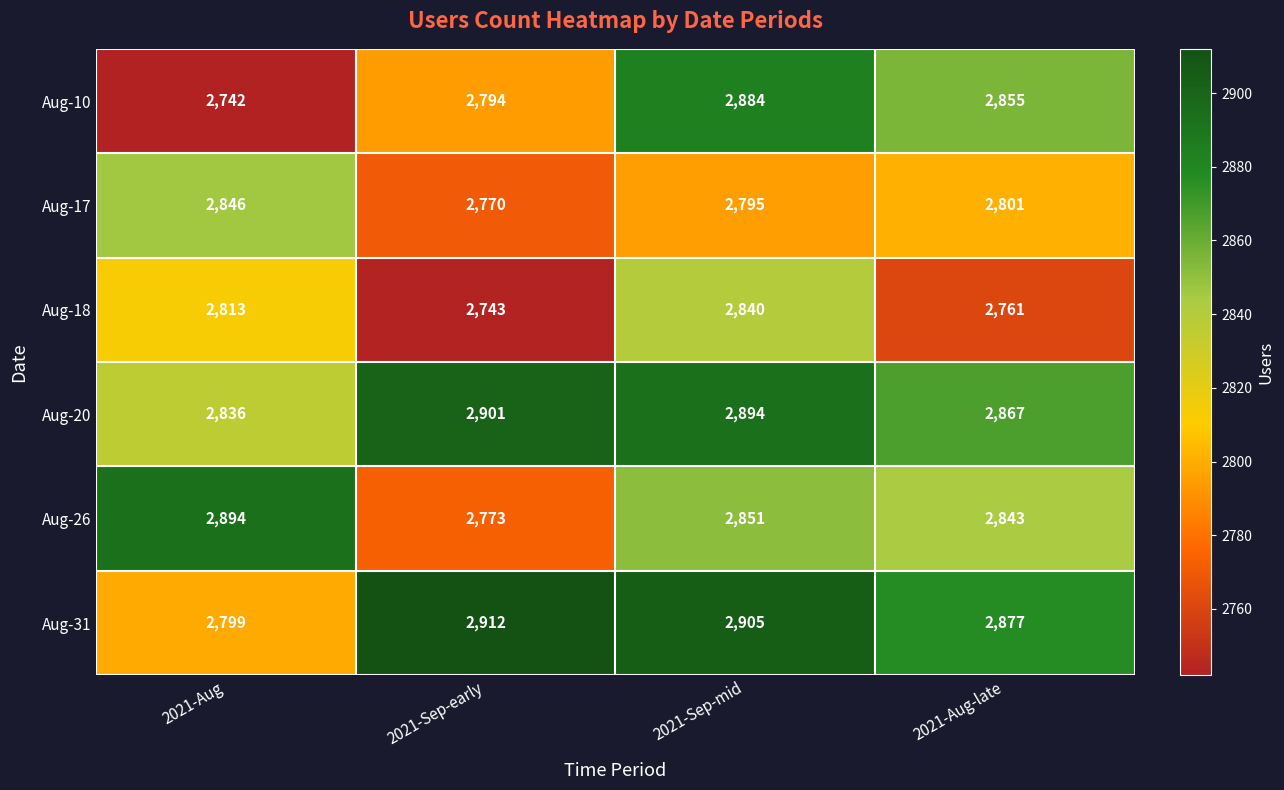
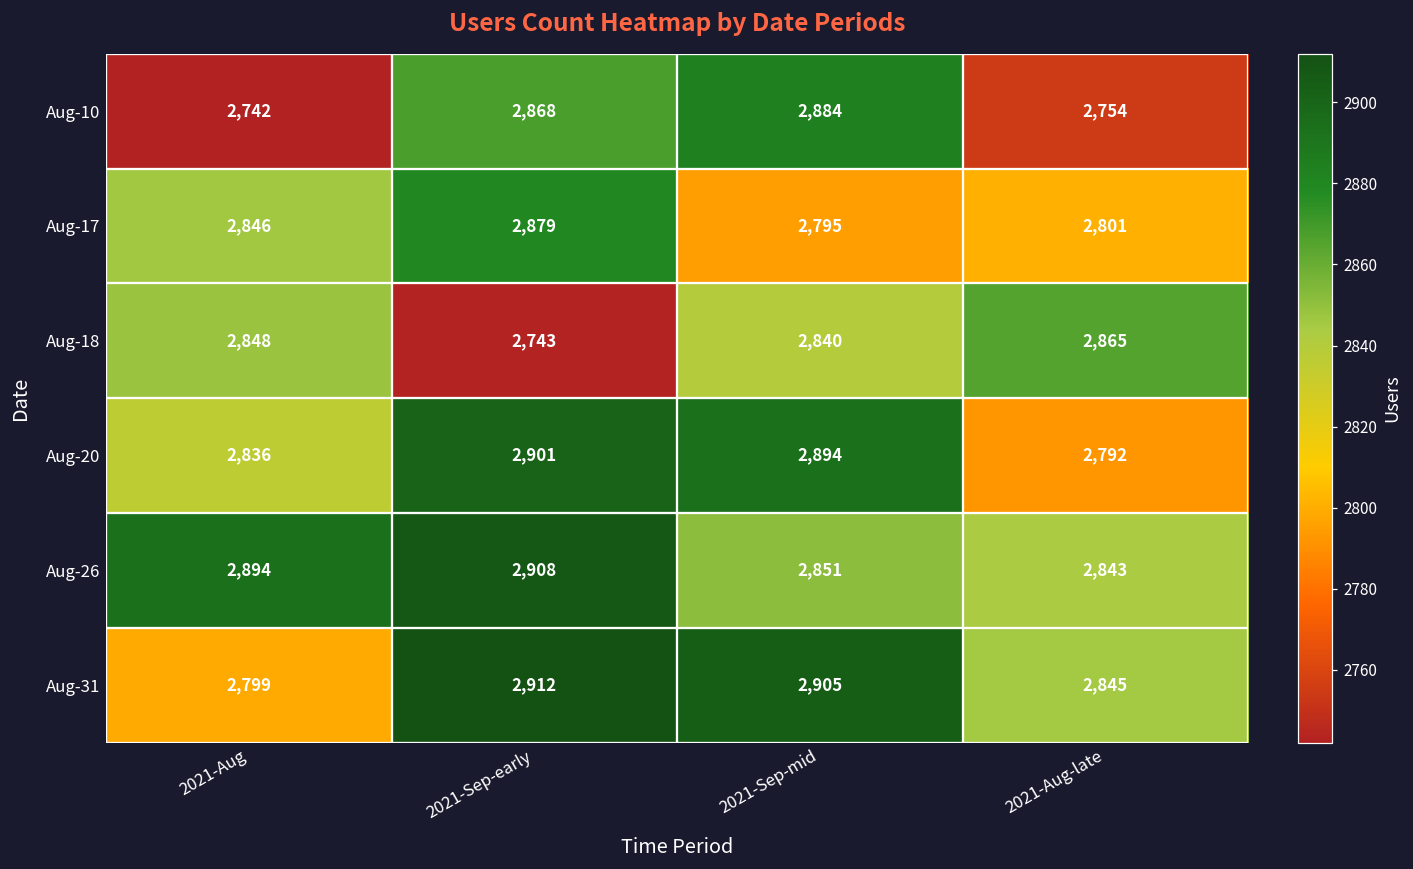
  {
    "Aug-10": {
      "2021-Aug": "2,742",
-     "2021-Sep-early": "2,794",
+     "2021-Sep-early": "2,868",
      "2021-Sep-mid": "2,884",
-     "2021-Aug-late": "2,855"
+     "2021-Aug-late": "2,754"
    },
    "Aug-17": {
      "2021-Aug": "2,846",
-     "2021-Sep-early": "2,770",
+     "2021-Sep-early": "2,879",
      "2021-Sep-mid": "2,795",
      "2021-Aug-late": "2,801"
    },
    "Aug-18": {
-     "2021-Aug": "2,813",
+     "2021-Aug": "2,848",
      "2021-Sep-early": "2,743",
      "2021-Sep-mid": "2,840",
-     "2021-Aug-late": "2,761"
+     "2021-Aug-late": "2,865"
    },
    "Aug-20": {
      "2021-Aug": "2,836",
      "2021-Sep-early": "2,901",
      "2021-Sep-mid": "2,894",
-     "2021-Aug-late": "2,867"
+     "2021-Aug-late": "2,792"
    },
    "Aug-26": {
      "2021-Aug": "2,894",
-     "2021-Sep-early": "2,773",
+     "2021-Sep-early": "2,908",
      "2021-Sep-mid": "2,851",
      "2021-Aug-late": "2,843"
    },
    "Aug-31": {
      "2021-Aug": "2,799",
      "2021-Sep-early": "2,912",
      "2021-Sep-mid": "2,905",
-     "2021-Aug-late": "2,877"
+     "2021-Aug-late": "2,845"
    }
  }
